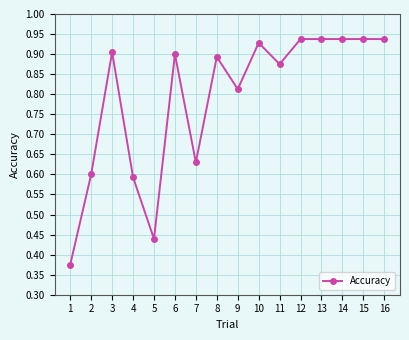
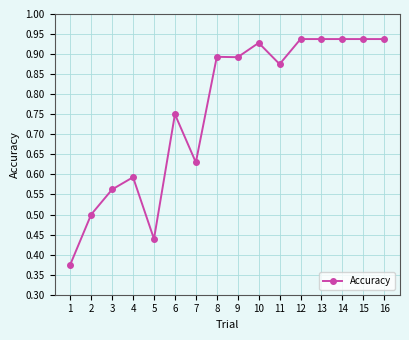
  {
    "1": 0.38,
-   "2": 0.6,
-   "3": 0.91,
+   "2": 0.5,
+   "3": 0.56,
    "4": 0.59,
    "5": 0.44,
-   "6": 0.90,
+   "6": 0.75,
    "7": 0.63,
    "8": 0.89,
-   "9": 0.81,
+   "9": 0.89,
    "10": 0.93,
    "11": 0.88,
    "12": 0.94,
    "13": 0.94,
    "14": 0.94,
    "15": 0.94,
    "16": 0.94
  }
